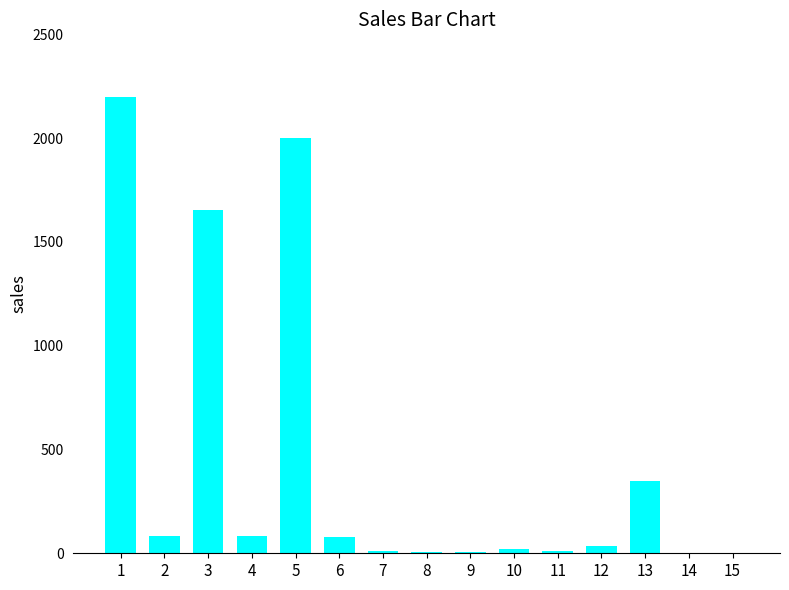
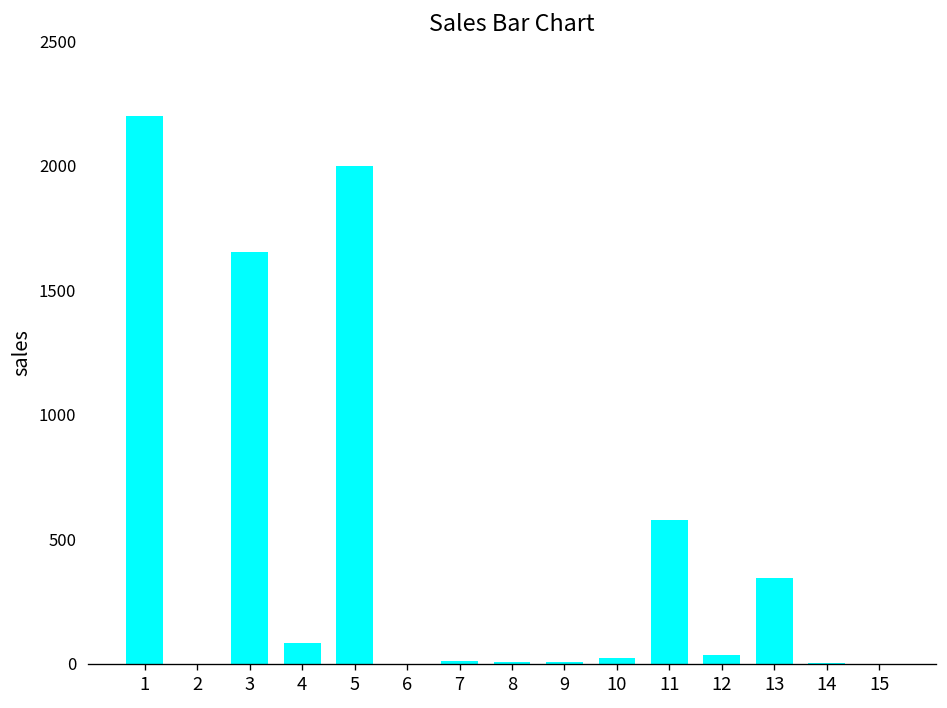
  {
    "1": 2200,
-   "2": 80,
+   "2": 0,
    "3": 1650,
    "4": 80,
    "5": 2000,
-   "6": 80,
+   "6": 0,
    "10": 20,
-   "11": 10,
+   "11": 580,
    "12": 40,
    "13": 350
  }
